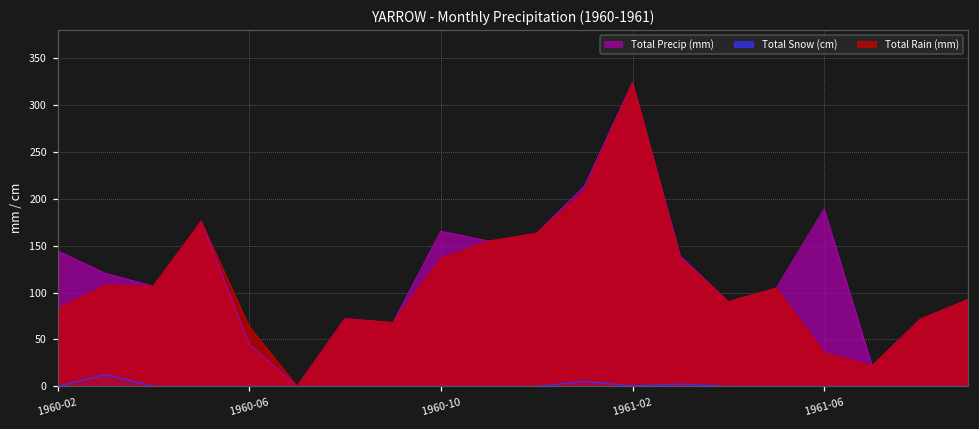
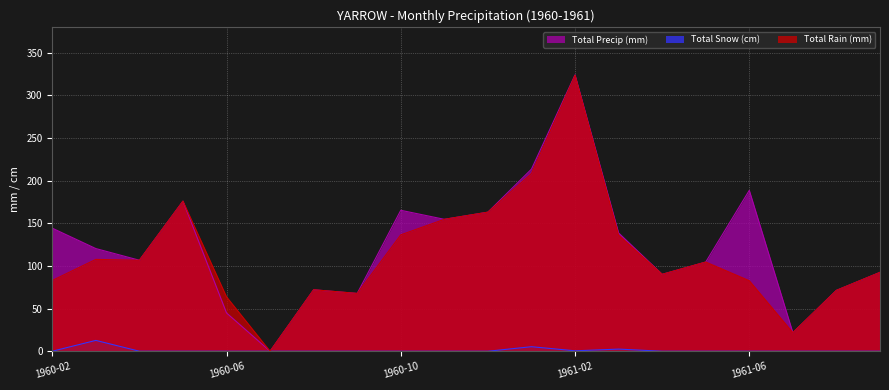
  {
    "Total Precip (mm)": {
      "1960-02": 140,
      "1960-06": 40,
      "1960-10": 170,
      "1961-06": 190
    },
    "Total Snow (cm)": {
      "1960-02": 0,
      "1960-06": 0,
      "1960-10": 0,
      "1961-02": 0,
      "1961-06": 0
    },
    "Total Rain (mm)": {
      "1960-02": 80,
      "1960-06": 60,
      "1960-10": 140,
-     "1961-06": 40
+     "1961-06": 80
    }
  }
